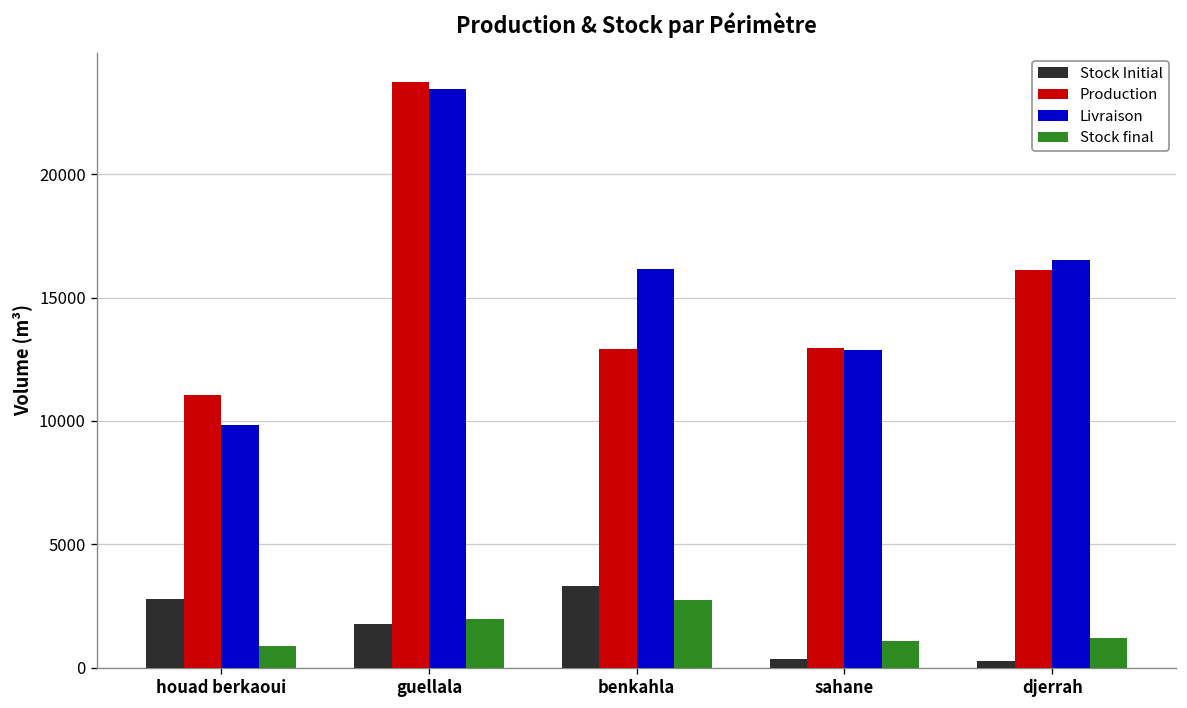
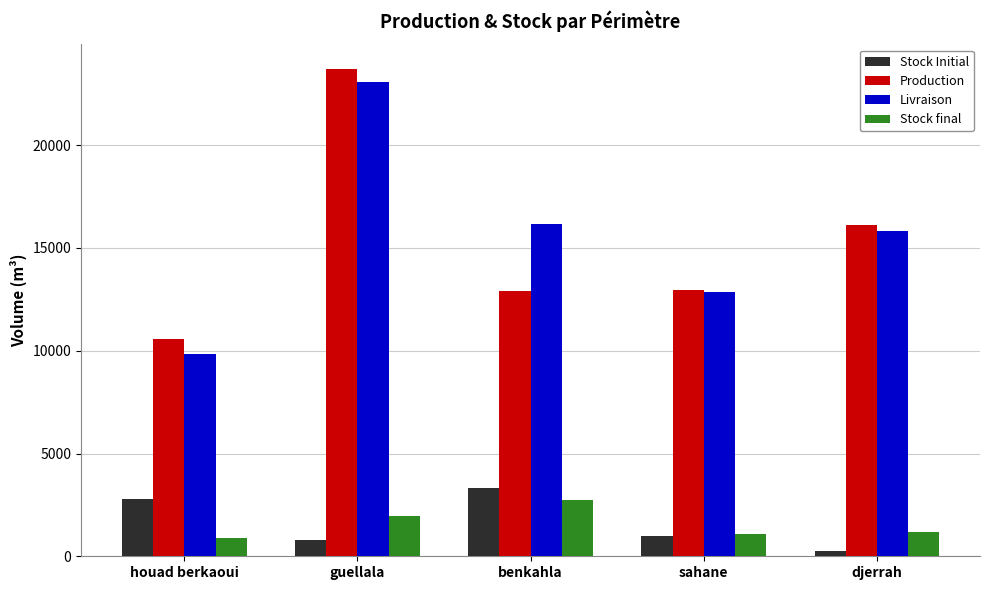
  {
    "Stock Initial": {
      "houad berkaoui": 2800,
-     "guellala": 1800,
+     "guellala": 800,
      "benkahla": 3300,
-     "sahane": 300,
+     "sahane": 1000,
      "djerrah": 300
    },
    "Production": {
-     "houad berkaoui": 11100,
+     "houad berkaoui": 10600,
      "guellala": 23700,
      "benkahla": 12900,
      "sahane": 13000,
      "djerrah": 16100
    },
    "Livraison": {
      "houad berkaoui": 9900,
-     "guellala": 23500,
+     "guellala": 23100,
      "benkahla": 16200,
      "sahane": 12900,
-     "djerrah": 16500
+     "djerrah": 15800
    },
    "Stock final": {
      "houad berkaoui": 900,
      "guellala": 2000,
      "benkahla": 2700,
      "sahane": 1100,
      "djerrah": 1200
    }
  }
